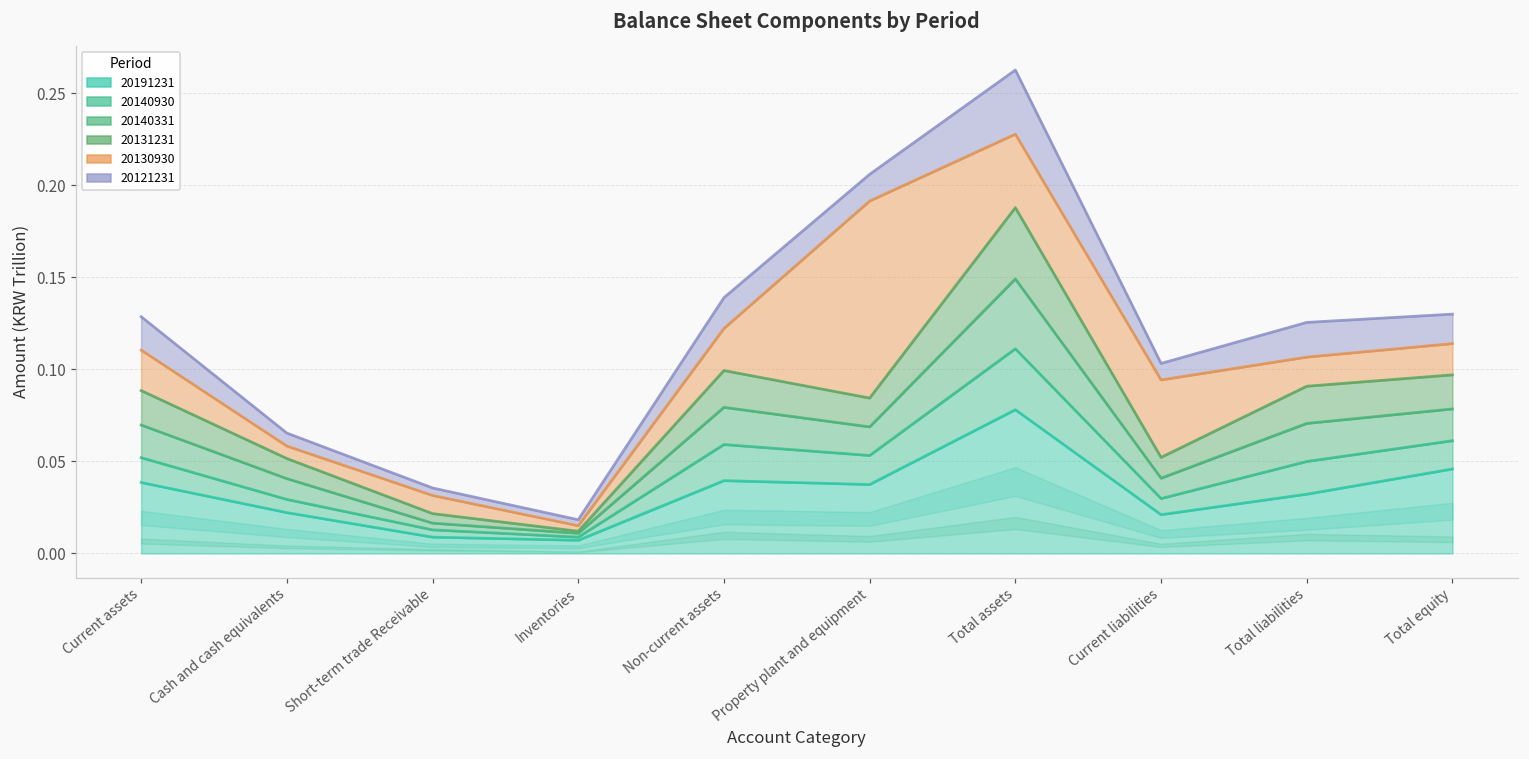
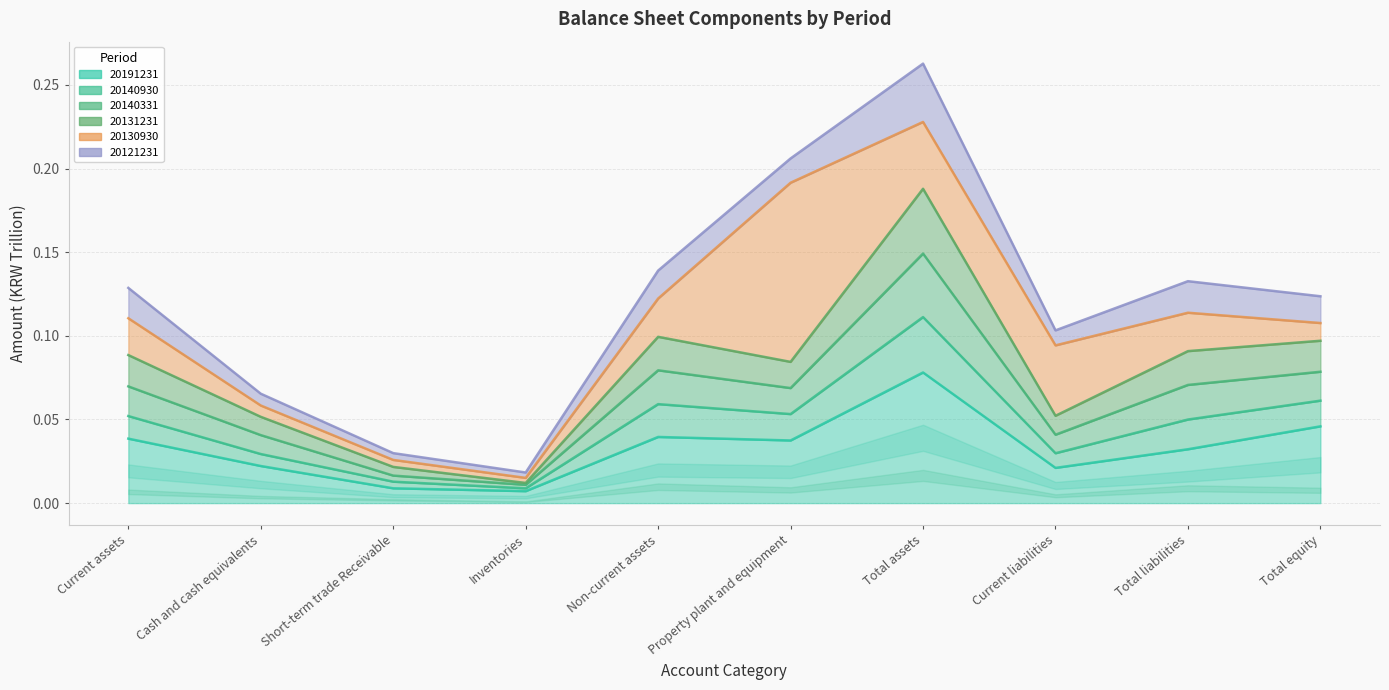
  {
    "20130930": {
      "Current assets": 0.022,
      "Cash and cash equivalents": 0.007,
-     "Short-term trade Receivable": 0.010,
+     "Short-term trade Receivable": 0.004,
      "Inventories": 0.003,
      "Non-current assets": 0.023,
      "Property plant and equipment": 0.107,
      "Total assets": 0.040,
      "Current liabilities": 0.042,
-     "Total liabilities": 0.016,
-     "Total equity": 0.017
+     "Total liabilities": 0.023,
+     "Total equity": 0.011
    }
  }
